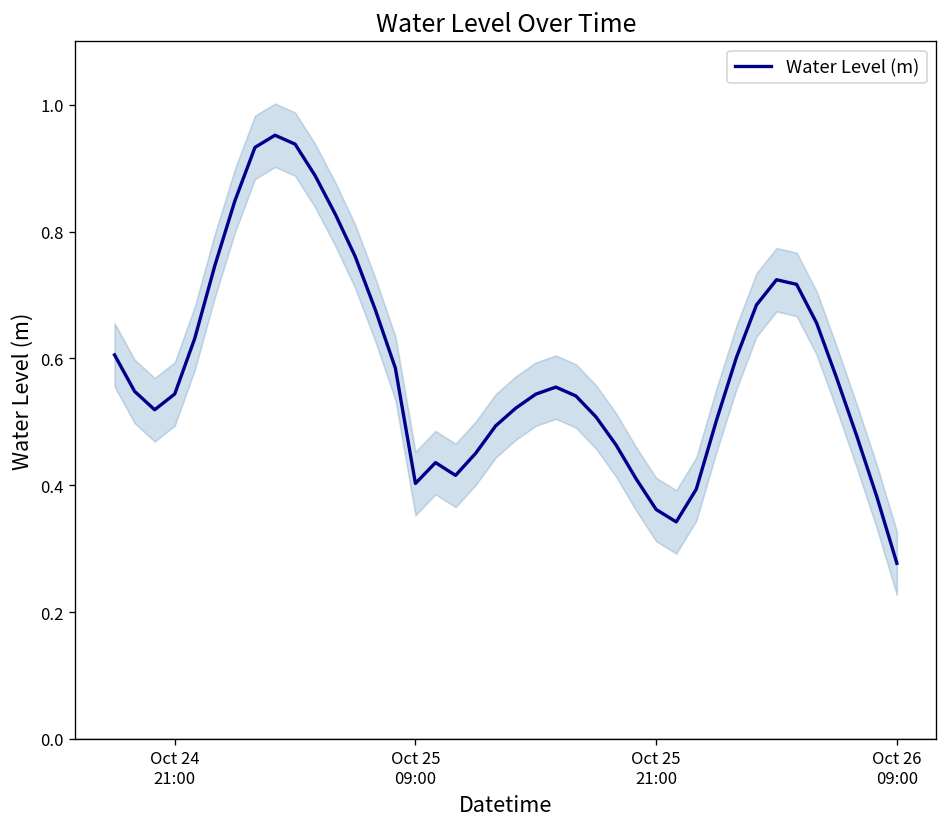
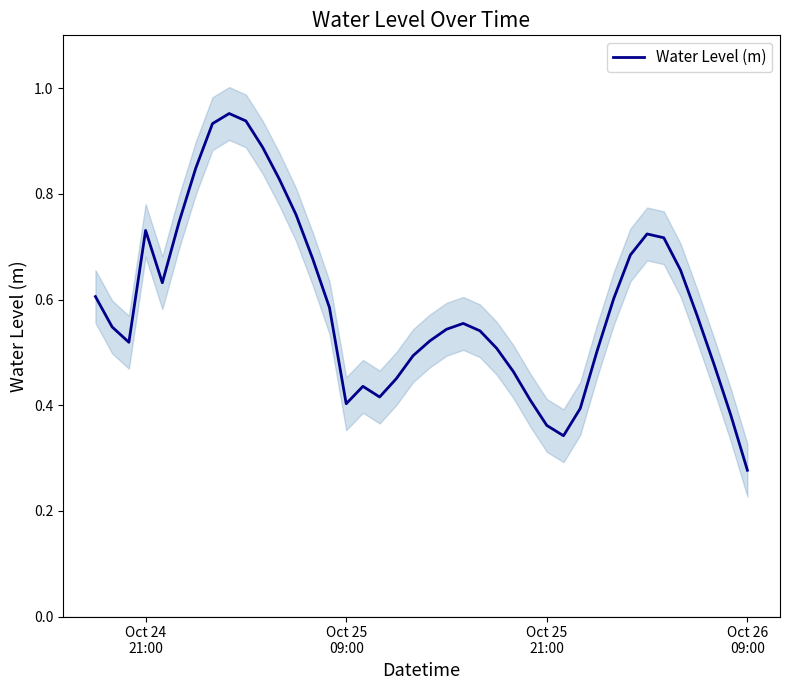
  {
    "Water Level (m)": {
-     "Oct 24 21:00": 0.54,
+     "Oct 24 21:00": 0.73,
      "Oct 25 09:00": 0.40,
      "Oct 25 21:00": 0.36,
      "Oct 26 09:00": 0.28
    }
  }
